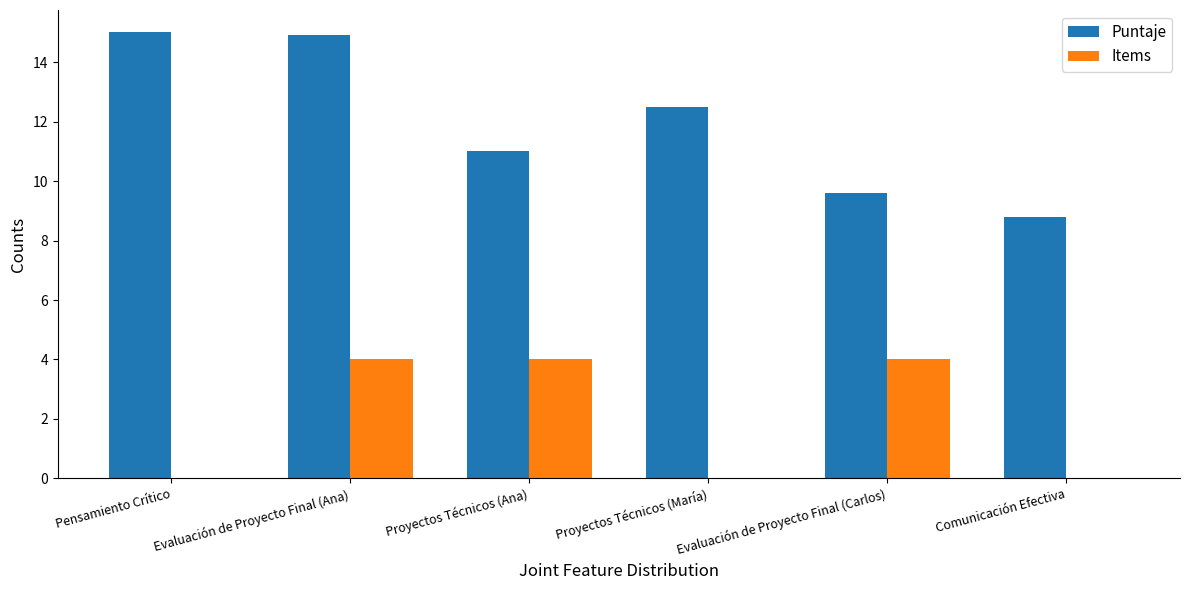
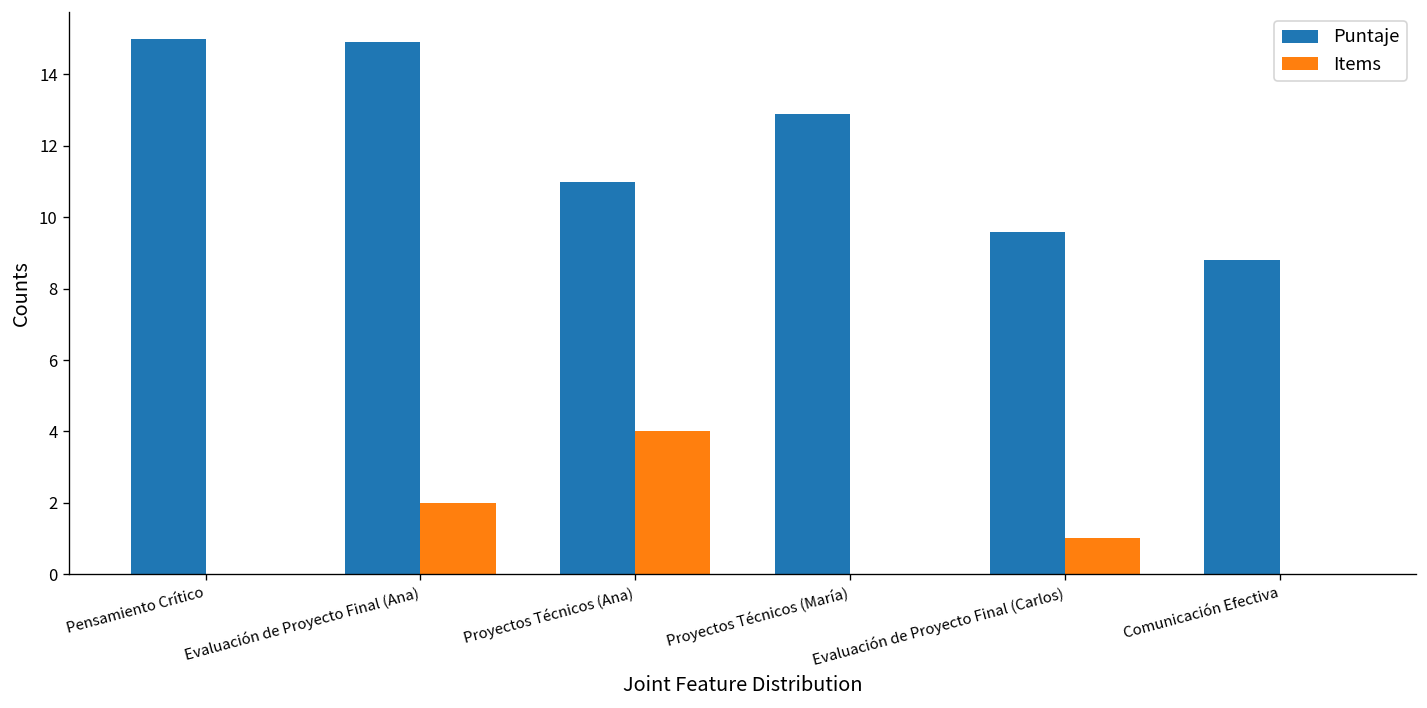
  {
    "Puntaje": {
      "Pensamiento Crítico": 15.0,
      "Evaluación de Proyecto Final (Ana)": 14.9,
      "Proyectos Técnicos (Ana)": 11.0,
-     "Proyectos Técnicos (María)": 12.5,
+     "Proyectos Técnicos (María)": 12.9,
      "Evaluación de Proyecto Final (Carlos)": 9.6,
      "Comunicación Efectiva": 8.8
    },
    "Items": {
      "Pensamiento Crítico": 0,
-     "Evaluación de Proyecto Final (Ana)": 4,
+     "Evaluación de Proyecto Final (Ana)": 2,
      "Proyectos Técnicos (Ana)": 4,
      "Proyectos Técnicos (María)": 0,
-     "Evaluación de Proyecto Final (Carlos)": 4,
+     "Evaluación de Proyecto Final (Carlos)": 1,
      "Comunicación Efectiva": 0
    }
  }
